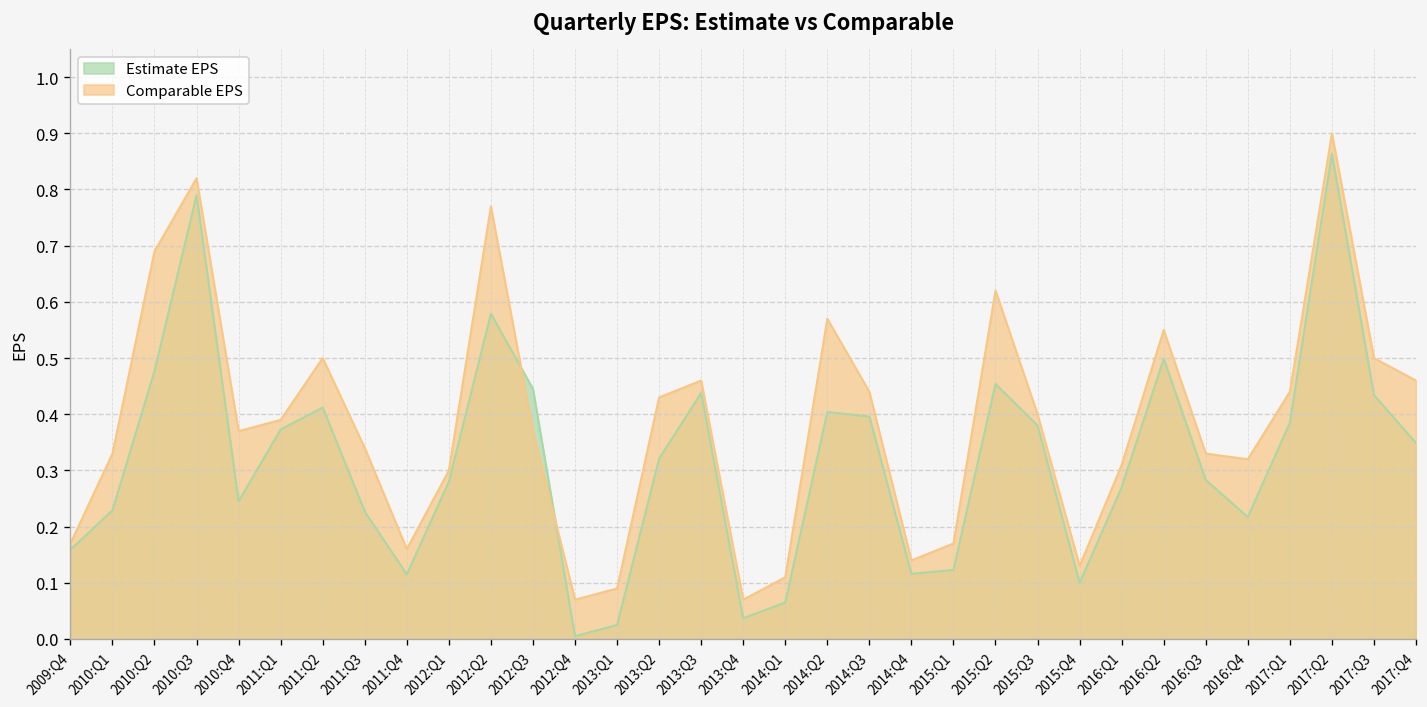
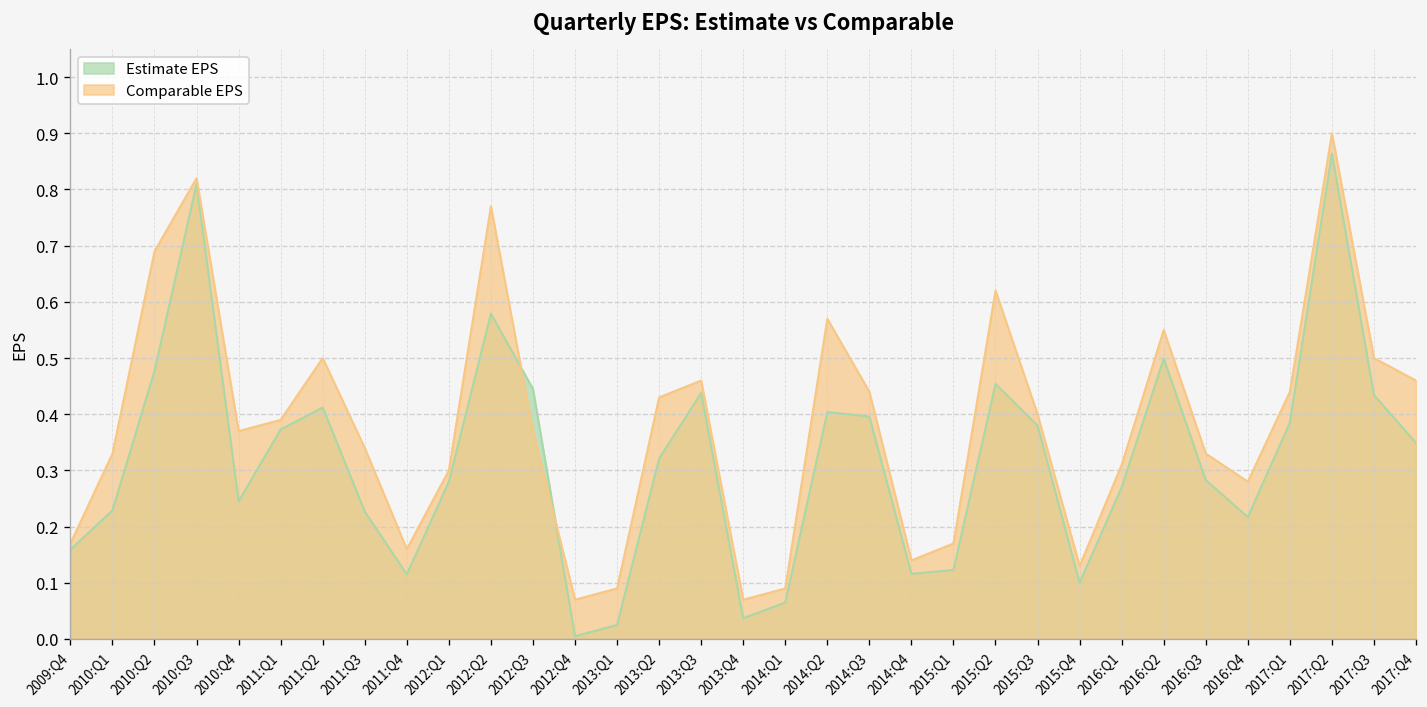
  {
    "Estimate EPS": {
      "2009:Q4": 0.16,
      "2010:Q1": 0.23,
      "2010:Q2": 0.48,
-     "2010:Q3": 0.79,
+     "2010:Q3": 0.81,
      "2010:Q4": 0.25,
      "2011:Q1": 0.37,
      "2011:Q2": 0.41,
      "2011:Q3": 0.23,
      "2011:Q4": 0.12,
      "2012:Q1": 0.28,
      "2012:Q2": 0.58,
      "2012:Q3": 0.45,
      "2012:Q4": 0.01,
      "2013:Q1": 0.03,
      "2013:Q2": 0.32,
      "2013:Q3": 0.44,
      "2013:Q4": 0.04,
      "2014:Q1": 0.07,
      "2014:Q2": 0.40,
      "2014:Q3": 0.40,
      "2014:Q4": 0.12,
      "2015:Q1": 0.12,
      "2015:Q2": 0.45,
      "2015:Q3": 0.38,
      "2015:Q4": 0.10,
      "2016:Q1": 0.27,
      "2016:Q2": 0.50,
      "2016:Q3": 0.28,
      "2016:Q4": 0.22,
      "2017:Q1": 0.39,
      "2017:Q2": 0.86,
      "2017:Q3": 0.43,
      "2017:Q4": 0.35
    },
    "Comparable EPS": {
      "2009:Q4": 0.17,
      "2010:Q1": 0.33,
      "2010:Q2": 0.69,
      "2010:Q3": 0.82,
      "2010:Q4": 0.37,
      "2011:Q1": 0.39,
      "2011:Q2": 0.50,
      "2011:Q3": 0.34,
      "2011:Q4": 0.16,
      "2012:Q1": 0.30,
      "2012:Q2": 0.77,
      "2012:Q3": 0.37,
      "2012:Q4": 0.07,
      "2013:Q1": 0.09,
      "2013:Q2": 0.43,
      "2013:Q3": 0.46,
      "2013:Q4": 0.07,
-     "2014:Q1": 0.11,
+     "2014:Q1": 0.09,
      "2014:Q2": 0.57,
      "2014:Q3": 0.44,
      "2014:Q4": 0.14,
      "2015:Q1": 0.17,
      "2015:Q2": 0.62,
      "2015:Q3": 0.40,
      "2015:Q4": 0.13,
      "2016:Q1": 0.31,
      "2016:Q2": 0.55,
      "2016:Q3": 0.33,
-     "2016:Q4": 0.32,
+     "2016:Q4": 0.28,
      "2017:Q1": 0.44,
      "2017:Q2": 0.90,
      "2017:Q3": 0.50,
      "2017:Q4": 0.46
    }
  }
